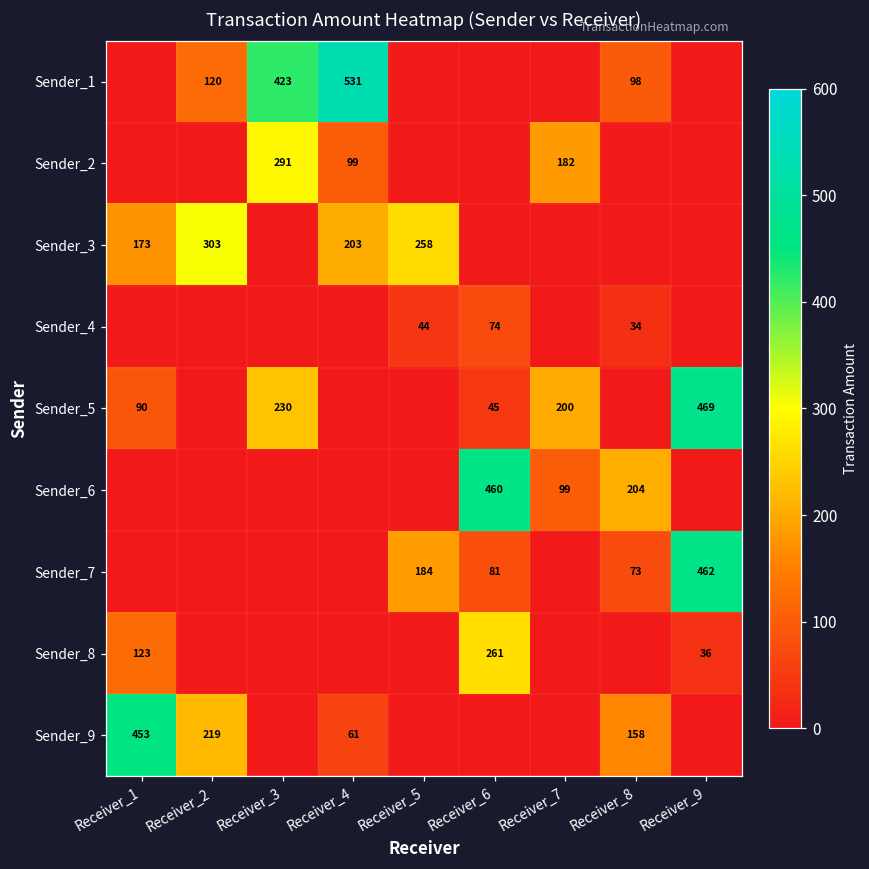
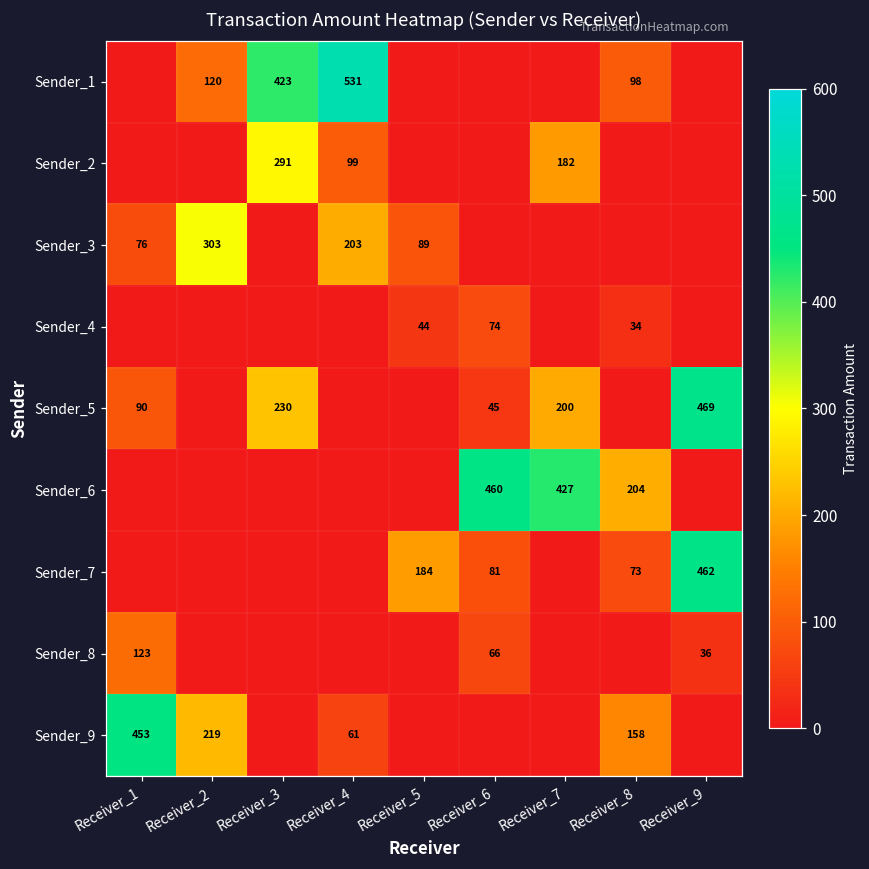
  {
    "Sender_1": {
      "Receiver_2": 120,
      "Receiver_3": 423,
      "Receiver_4": 531,
      "Receiver_8": 98
    },
    "Sender_2": {
      "Receiver_3": 291,
      "Receiver_4": 99,
      "Receiver_7": 182
    },
    "Sender_3": {
-     "Receiver_1": 173,
+     "Receiver_1": 76,
      "Receiver_2": 303,
      "Receiver_4": 203,
-     "Receiver_5": 258
+     "Receiver_5": 89
    },
    "Sender_4": {
      "Receiver_5": 44,
      "Receiver_6": 74,
      "Receiver_8": 34
    },
    "Sender_5": {
      "Receiver_1": 90,
      "Receiver_3": 230,
      "Receiver_6": 45,
      "Receiver_7": 200,
      "Receiver_9": 469
    },
    "Sender_6": {
      "Receiver_6": 460,
-     "Receiver_7": 99,
+     "Receiver_7": 427,
      "Receiver_8": 204
    },
    "Sender_7": {
      "Receiver_5": 184,
      "Receiver_6": 81,
      "Receiver_8": 73,
      "Receiver_9": 462
    },
    "Sender_8": {
      "Receiver_1": 123,
-     "Receiver_6": 261,
+     "Receiver_6": 66,
      "Receiver_9": 36
    },
    "Sender_9": {
      "Receiver_1": 453,
      "Receiver_2": 219,
      "Receiver_4": 61,
      "Receiver_8": 158
    }
  }
